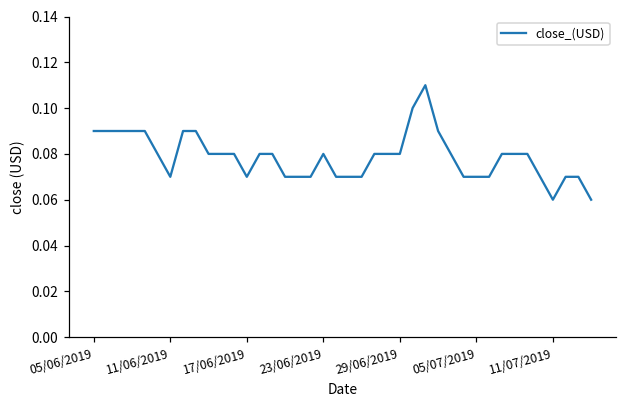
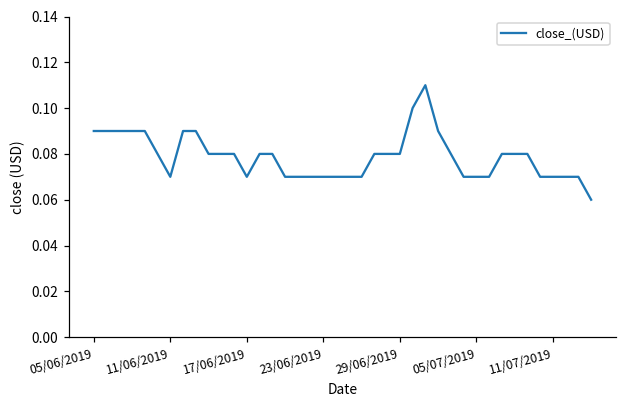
  {
    "05/06/2019": 0.09,
    "11/06/2019": 0.07,
    "17/06/2019": 0.07,
-   "23/06/2019": 0.08,
+   "23/06/2019": 0.07,
    "29/06/2019": 0.08,
    "05/07/2019": 0.07,
-   "11/07/2019": 0.06
+   "11/07/2019": 0.07
  }
